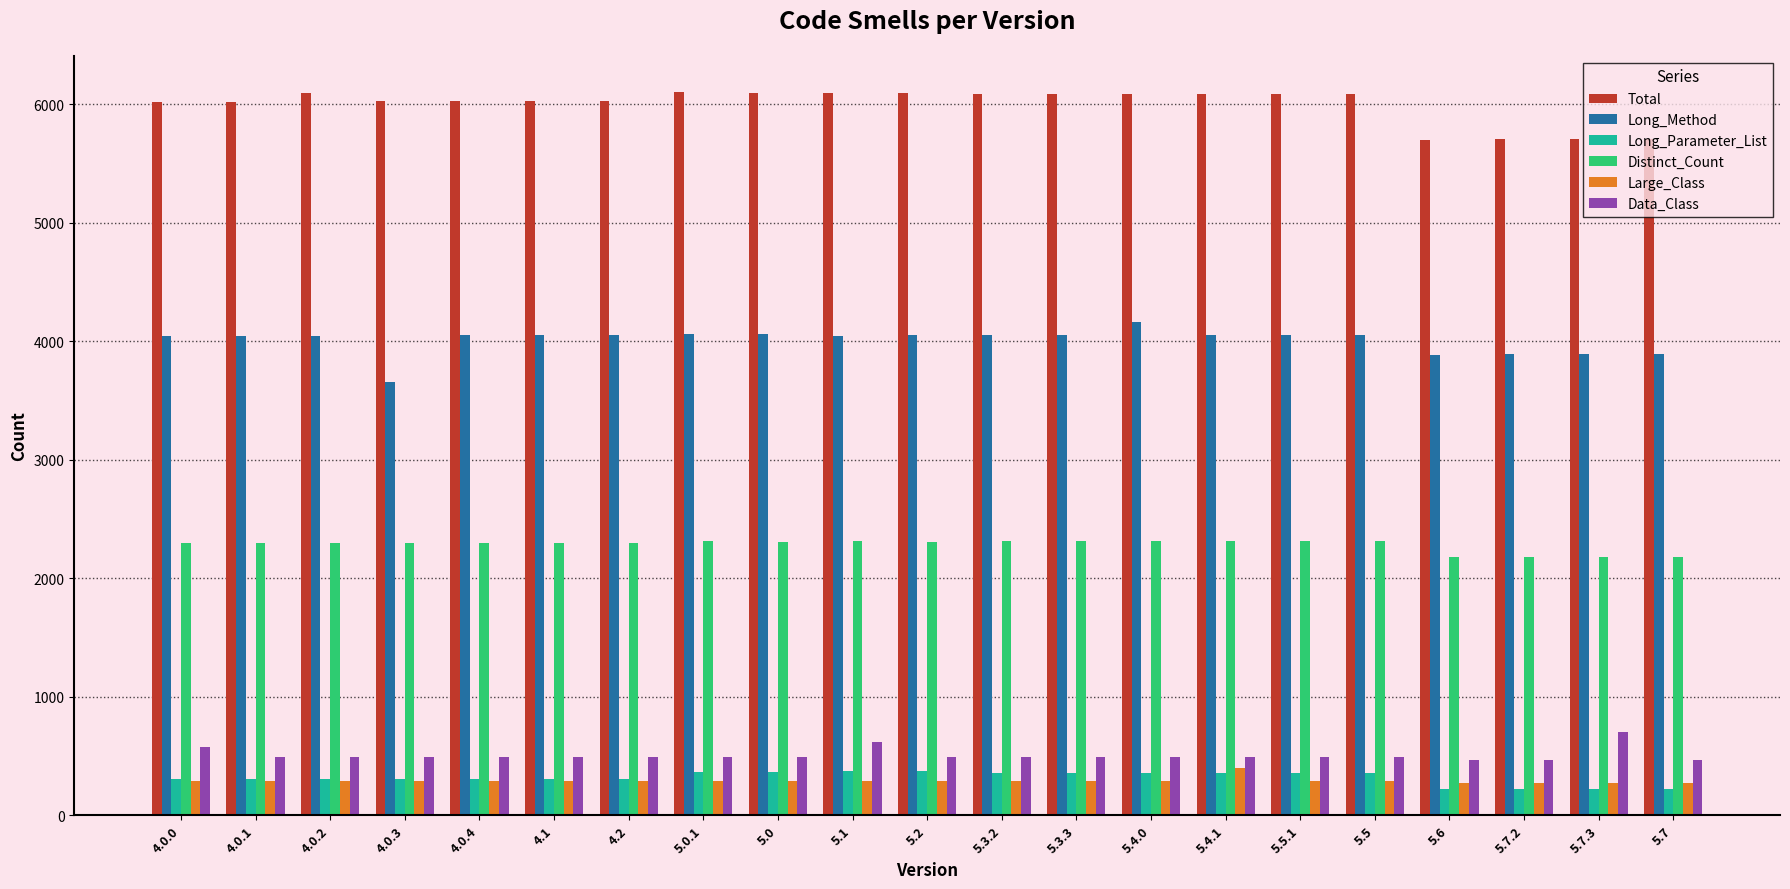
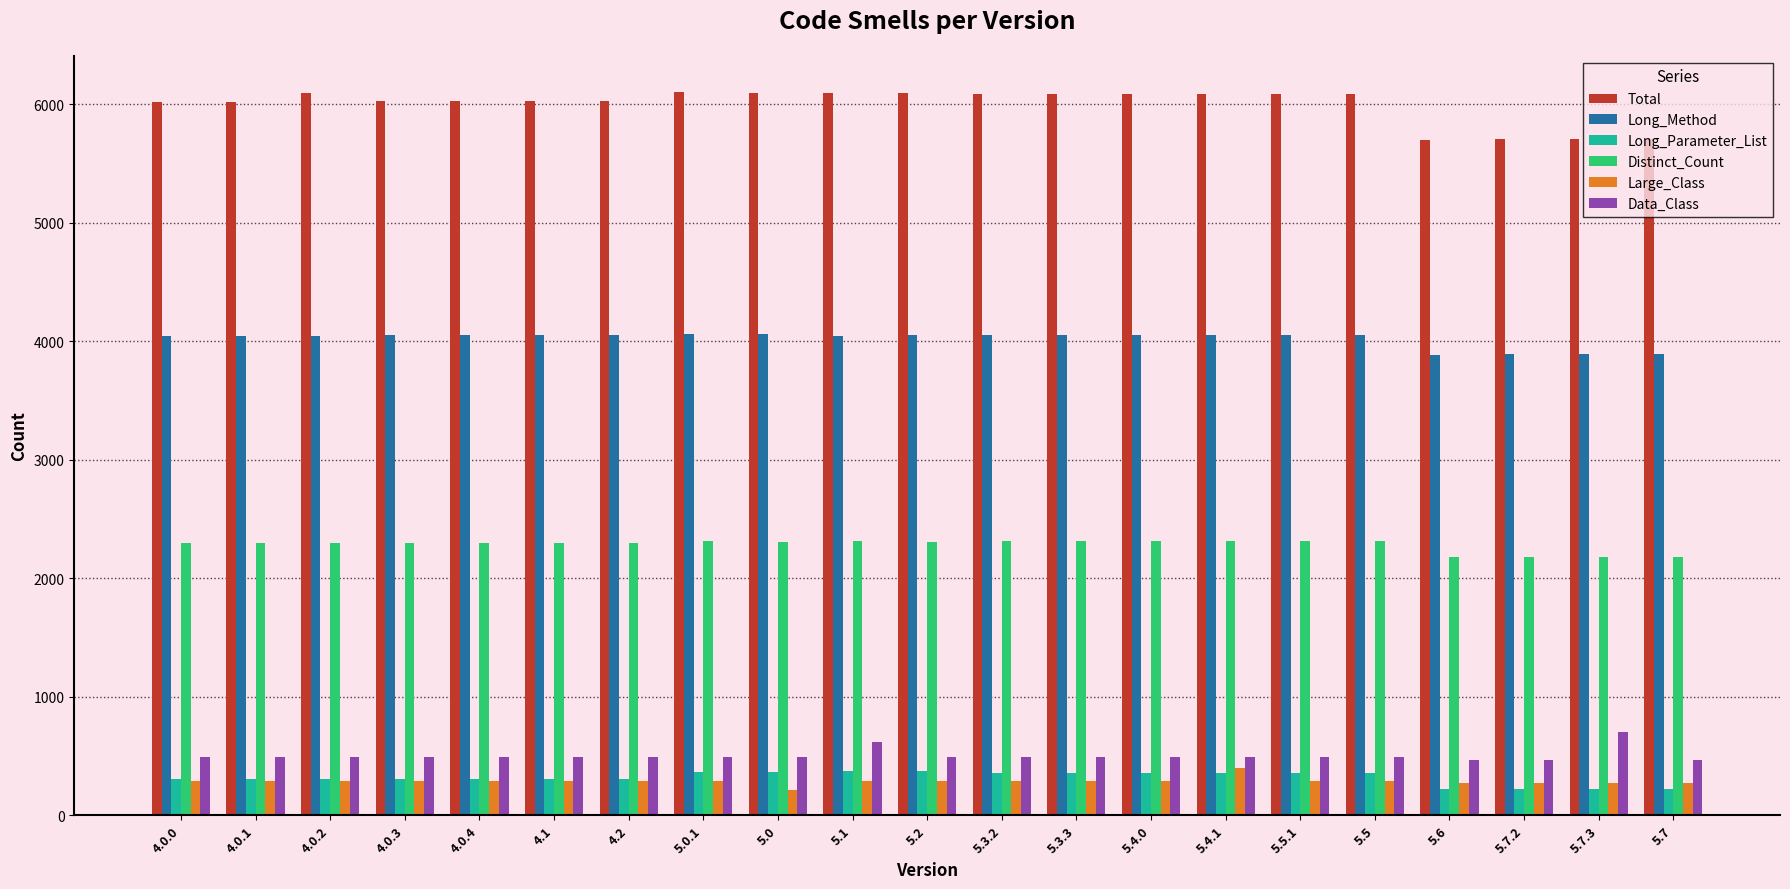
  {
    "Total": {
      "4.0.0": 6020,
      "4.0.1": 6020,
      "4.0.2": 6090,
      "4.0.3": 6030,
      "4.0.4": 6030,
      "4.1": 6030,
      "4.2": 6030,
      "5.0.1": 6100,
      "5.0": 6090,
      "5.1": 6090,
      "5.2": 6090,
      "5.3.2": 6080,
      "5.3.3": 6080,
      "5.4.0": 6080,
      "5.4.1": 6080,
      "5.5.1": 6090,
      "5.5": 6090,
      "5.6": 5700,
      "5.7.2": 5700,
      "5.7.3": 5710
    },
    "Long_Method": {
      "4.0.0": 4050,
      "4.0.1": 4050,
      "4.0.2": 4050,
-     "4.0.3": 3660,
+     "4.0.3": 4050,
      "4.0.4": 4050,
      "4.1": 4050,
      "4.2": 4050,
      "5.0.1": 4060,
      "5.0": 4060,
      "5.1": 4050,
      "5.2": 4050,
      "5.3.2": 4050,
      "5.3.3": 4050,
-     "5.4.0": 4160,
+     "5.4.0": 4050,
      "5.4.1": 4050,
      "5.5.1": 4050,
      "5.5": 4050,
      "5.6": 3890,
      "5.7.2": 3890,
      "5.7.3": 3890,
      "5.7": 3890
    },
    "Large_Class": {
      "4.0.0": 290,
      "4.0.1": 290,
      "4.0.2": 290,
      "4.0.3": 290,
      "4.0.4": 290,
      "4.1": 290,
      "4.2": 290,
      "5.0.1": 290,
-     "5.0": 290,
+     "5.0": 210,
      "5.1": 290,
      "5.2": 290,
      "5.3.2": 290,
      "5.3.3": 290,
      "5.4.0": 290,
      "5.4.1": 400,
      "5.5.1": 290,
      "5.5": 290,
      "5.6": 270,
      "5.7.2": 270,
      "5.7.3": 270,
      "5.7": 270
    },
    "Data_Class": {
-     "4.0.0": 580,
+     "4.0.0": 490,
      "4.0.1": 490,
      "4.0.2": 490,
      "4.0.3": 490,
      "4.0.4": 490,
      "4.1": 490,
      "4.2": 490,
      "5.0.1": 490,
      "5.0": 490,
      "5.1": 620,
      "5.2": 490,
      "5.3.2": 490,
      "5.3.3": 490,
      "5.4.0": 490,
      "5.4.1": 490,
      "5.5.1": 490,
      "5.5": 490,
      "5.6": 460,
      "5.7.2": 460,
      "5.7.3": 700,
      "5.7": 460
    }
  }
